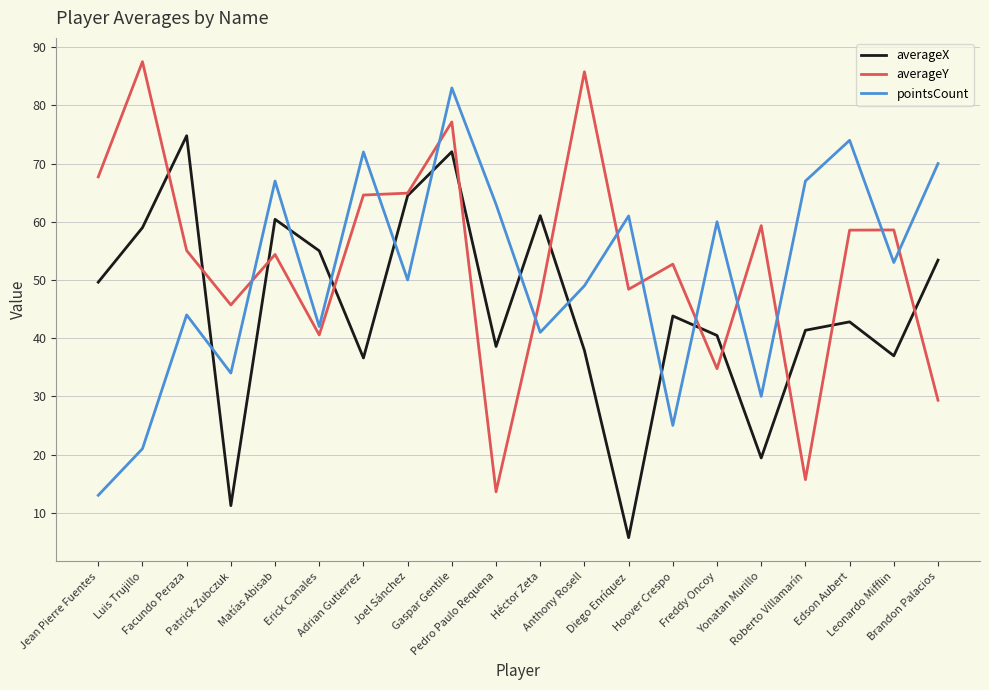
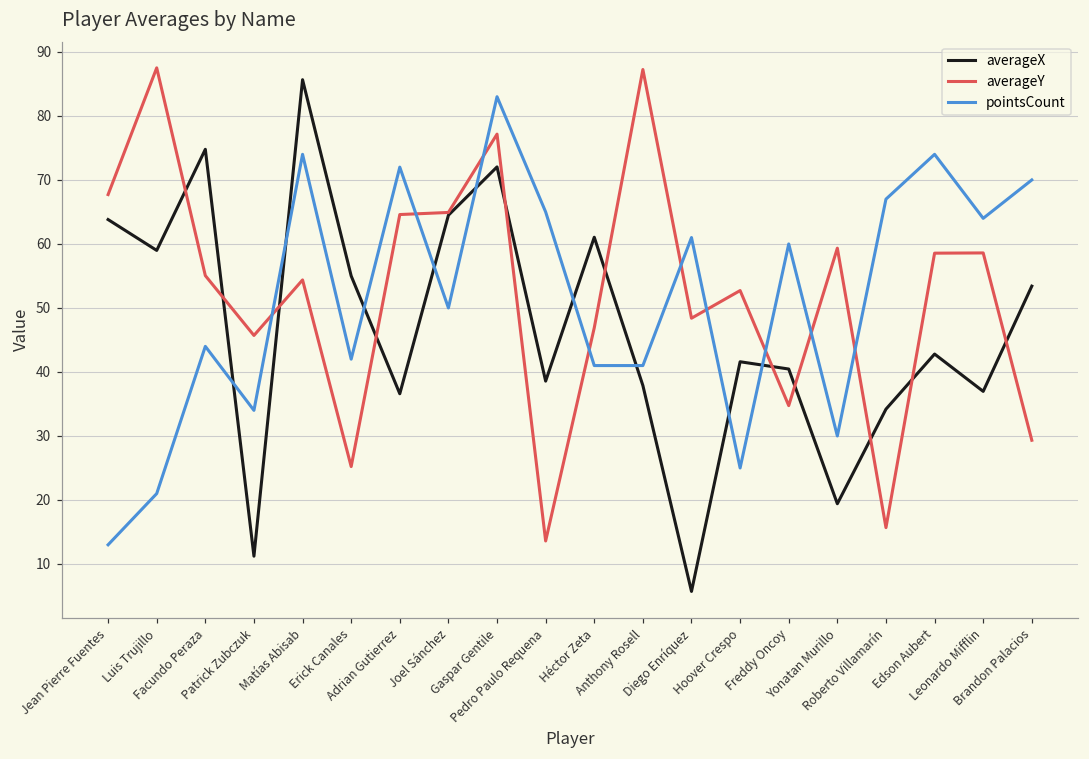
  {
    "averageX": {
-     "Jean Pierre Fuentes": 50,
+     "Jean Pierre Fuentes": 64,
      "Luis Trujillo": 59,
      "Facundo Peraza": 75,
      "Patrick Zubczuk": 11,
-     "Matías Abisab": 60,
+     "Matías Abisab": 86,
      "Erick Canales": 55,
      "Adrian Gutierrez": 37,
      "Joel Sánchez": 64,
      "Gaspar Gentile": 72,
      "Pedro Paulo Requena": 39,
      "Héctor Zeta": 61,
      "Anthony Rosell": 38,
      "Diego Enríquez": 6,
-     "Hoover Crespo": 44,
+     "Hoover Crespo": 42,
      "Freddy Oncoy": 40,
      "Yonatan Murillo": 19,
-     "Roberto Villamarín": 41,
+     "Roberto Villamarín": 34,
      "Edson Aubert": 43,
      "Leonardo Mifflin": 37,
      "Brandon Palacios": 53
    },
    "averageY": {
      "Jean Pierre Fuentes": 68,
      "Luis Trujillo": 88,
      "Facundo Peraza": 55,
      "Patrick Zubczuk": 46,
      "Matías Abisab": 54,
-     "Erick Canales": 41,
+     "Erick Canales": 25,
      "Adrian Gutierrez": 65,
      "Joel Sánchez": 65,
      "Gaspar Gentile": 77,
      "Pedro Paulo Requena": 14,
      "Héctor Zeta": 47,
-     "Anthony Rosell": 86,
+     "Anthony Rosell": 87,
      "Diego Enríquez": 48,
      "Hoover Crespo": 53,
      "Freddy Oncoy": 35,
      "Yonatan Murillo": 59,
      "Roberto Villamarín": 16,
      "Edson Aubert": 59,
      "Leonardo Mifflin": 59,
      "Brandon Palacios": 29
    },
    "pointsCount": {
      "Jean Pierre Fuentes": 13,
      "Luis Trujillo": 21,
      "Facundo Peraza": 44,
      "Patrick Zubczuk": 34,
-     "Matías Abisab": 67,
+     "Matías Abisab": 74,
      "Erick Canales": 42,
      "Adrian Gutierrez": 72,
      "Joel Sánchez": 50,
      "Gaspar Gentile": 83,
-     "Pedro Paulo Requena": 63,
+     "Pedro Paulo Requena": 65,
      "Héctor Zeta": 41,
-     "Anthony Rosell": 49,
+     "Anthony Rosell": 41,
      "Diego Enríquez": 61,
      "Hoover Crespo": 25,
      "Freddy Oncoy": 60,
      "Yonatan Murillo": 30,
      "Roberto Villamarín": 67,
      "Edson Aubert": 74,
-     "Leonardo Mifflin": 53,
+     "Leonardo Mifflin": 64,
      "Brandon Palacios": 70
    }
  }
